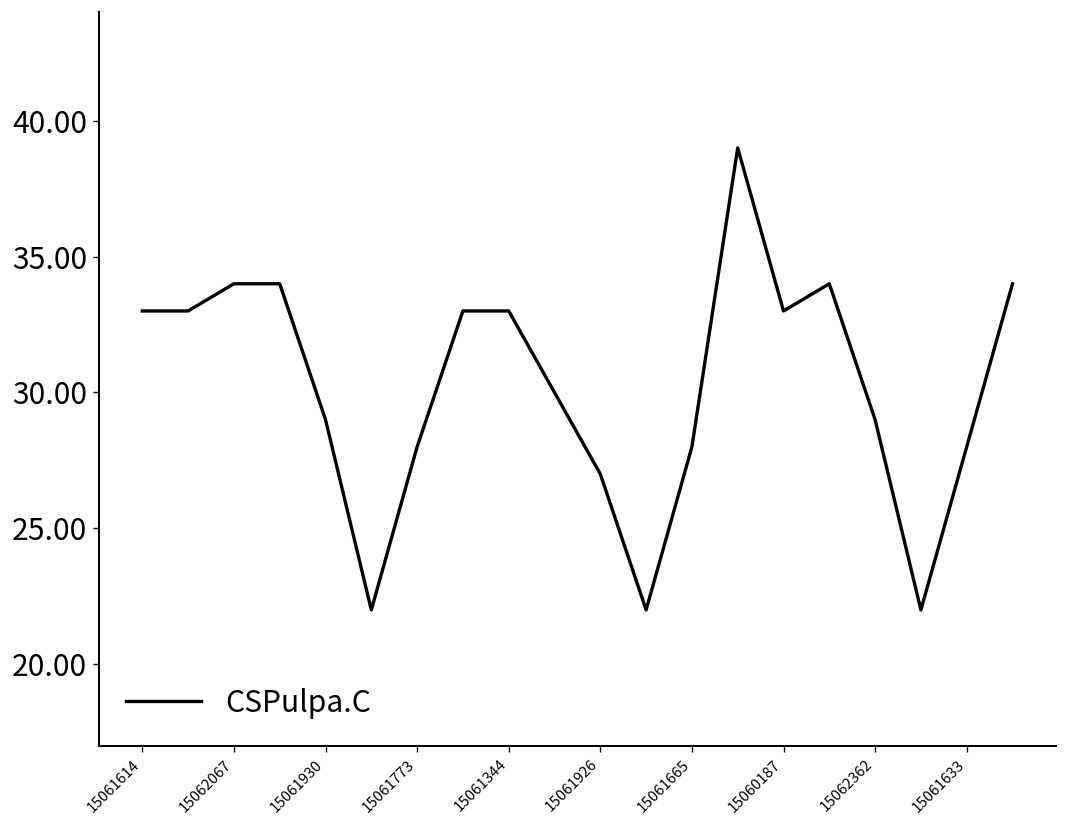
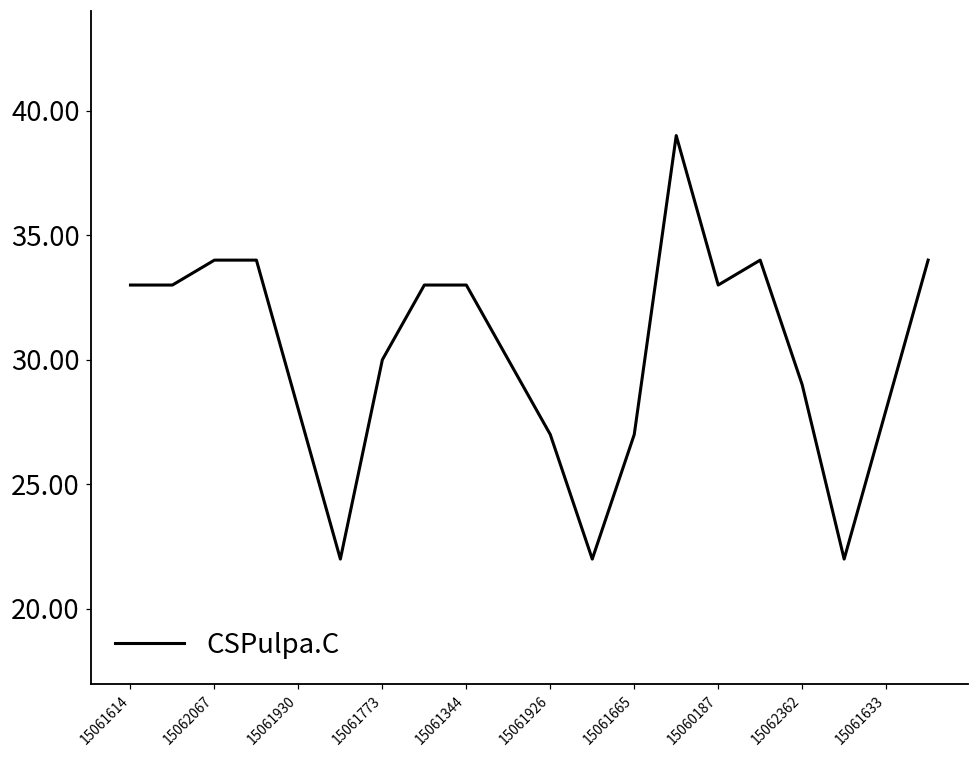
  {
    "15061614": 33,
    "15062067": 34,
-   "15061930": 29,
-   "15061773": 28,
+   "15061930": 28,
+   "15061773": 30,
    "15061344": 33,
    "15061926": 27,
-   "15061665": 28,
+   "15061665": 27,
    "15060187": 33,
    "15062362": 29,
    "15061633": 28
  }
